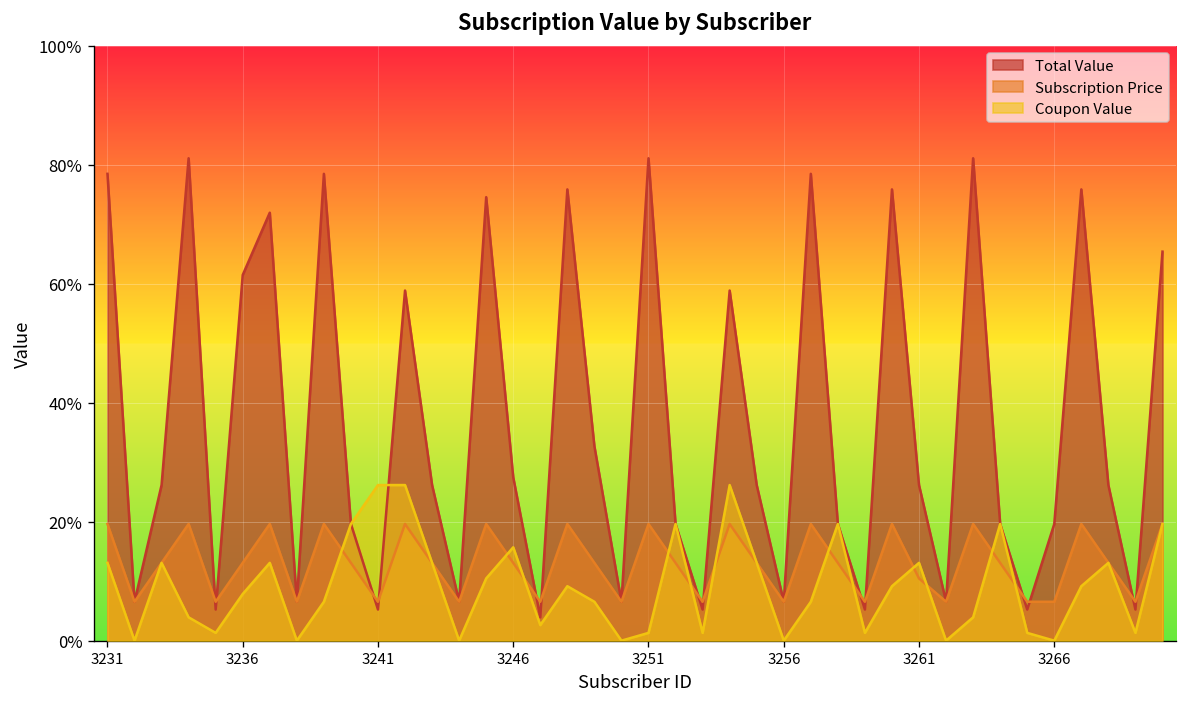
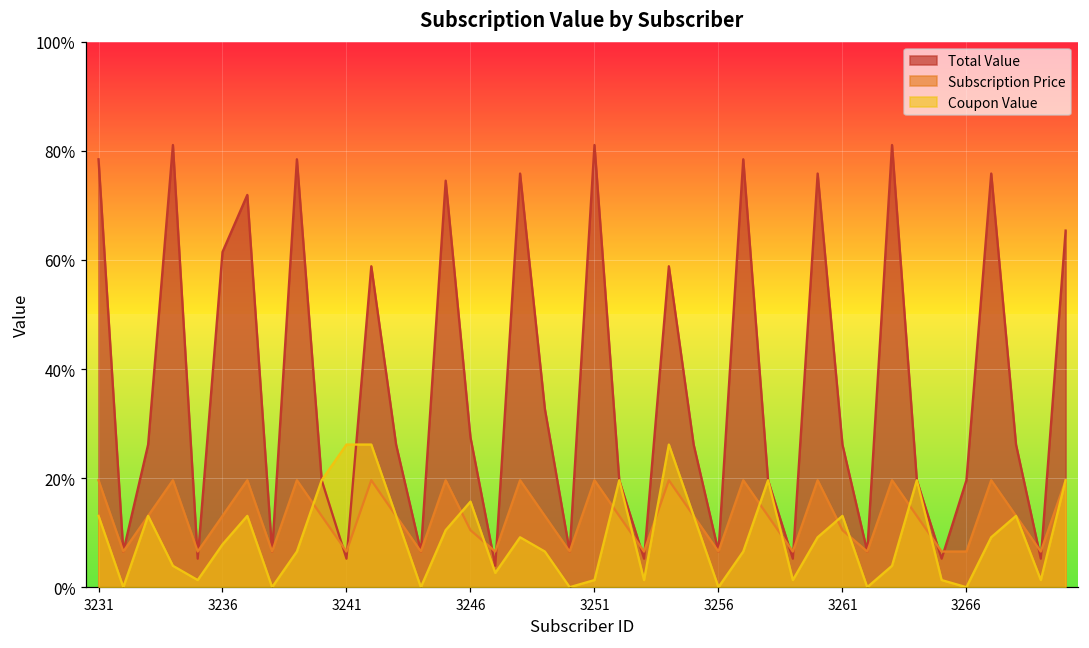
  {
    "Total Value": {
      "3231": "78%",
      "3236": "61%",
      "3241": "5%",
      "3246": "27%",
      "3251": "81%",
      "3261": "26%",
      "3266": "20%"
    },
    "Subscription Price": {
      "3231": "20%",
      "3236": "13%",
      "3241": "7%",
-     "3246": "13%",
+     "3246": "10%",
      "3251": "20%",
      "3261": "10%",
      "3266": "7%"
    },
    "Coupon Value": {
      "3231": "13%",
      "3236": "8%",
      "3241": "26%",
      "3246": "16%",
      "3251": "1%",
      "3256": "0%",
      "3261": "13%",
      "3266": "0%"
    }
  }
